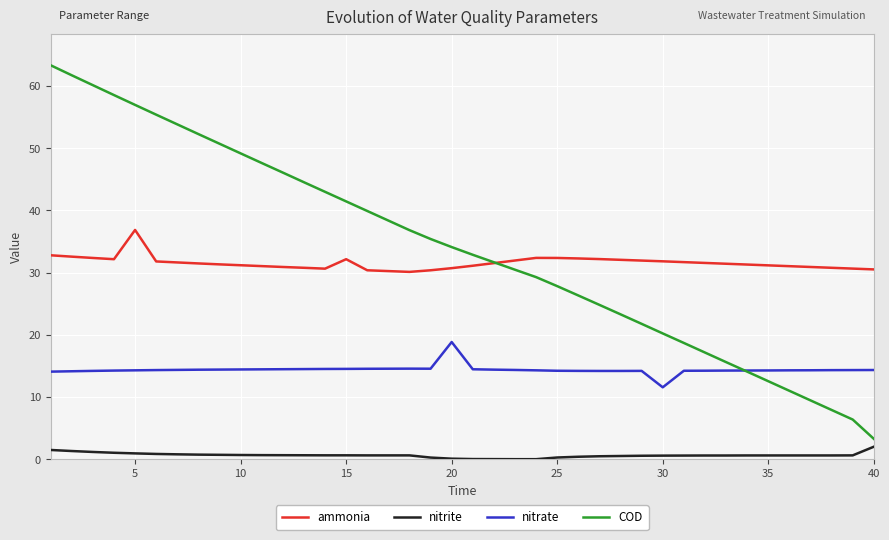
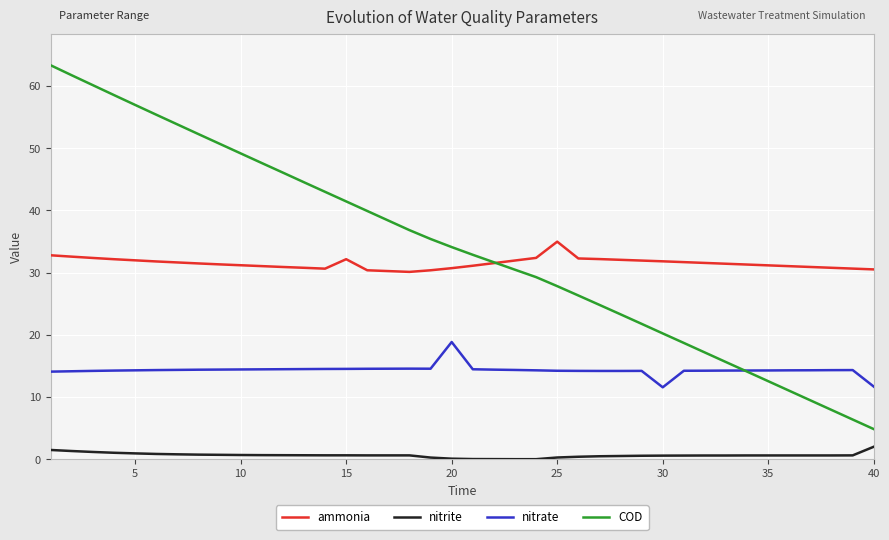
  {
    "ammonia": {
-     "5": 37,
+     "5": 32,
      "10": 31,
      "15": 32,
      "20": 31,
-     "25": 32,
+     "25": 35,
      "30": 32,
      "35": 31,
      "40": 31
    },
    "nitrite": {
      "5": 1,
      "10": 1,
      "15": 1,
      "20": 0,
      "25": 0,
      "30": 1,
      "35": 1,
      "40": 2
    },
    "nitrate": {
      "5": 14,
      "10": 14,
      "15": 15,
      "20": 19,
      "25": 14,
      "30": 12,
      "35": 14,
-     "40": 14
+     "40": 12
    },
    "COD": {
      "5": 57,
      "10": 49,
      "15": 41,
      "20": 34,
      "25": 28,
      "30": 20,
      "35": 13,
-     "40": 3
+     "40": 5
    }
  }
